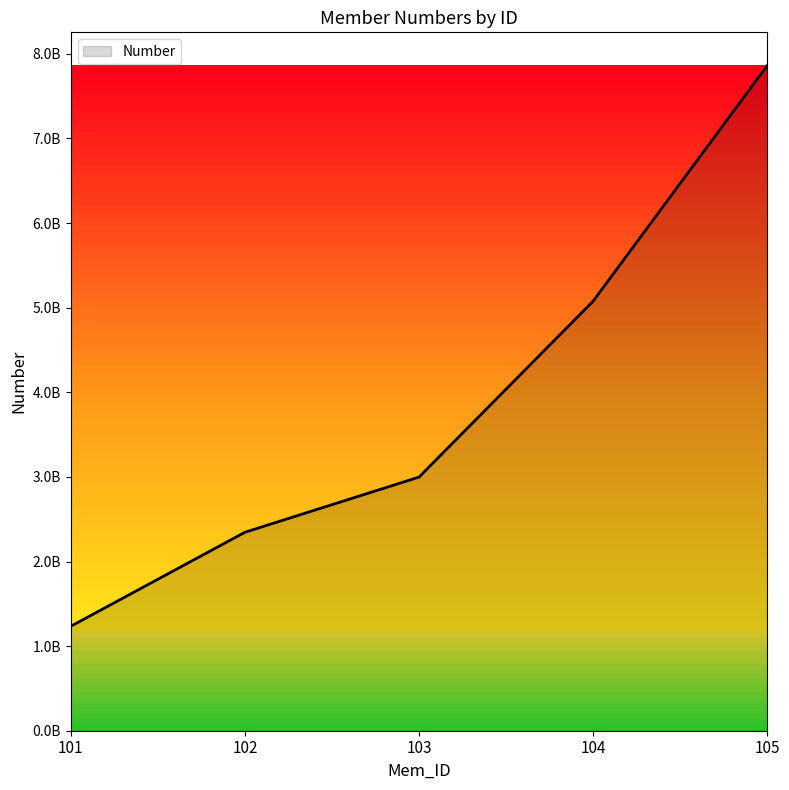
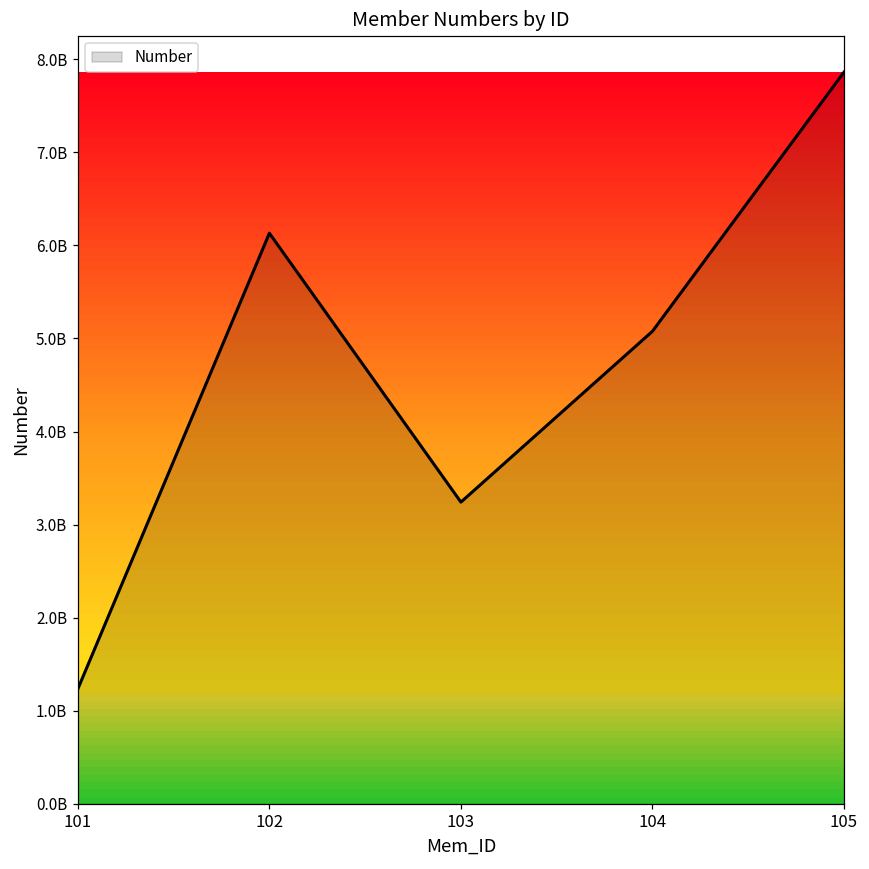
  {
    "101": 1200000000,
-   "102": 2300000000,
-   "103": 3000000000,
+   "102": 6100000000,
+   "103": 3200000000,
    "104": 5100000000,
    "105": 7900000000
  }
